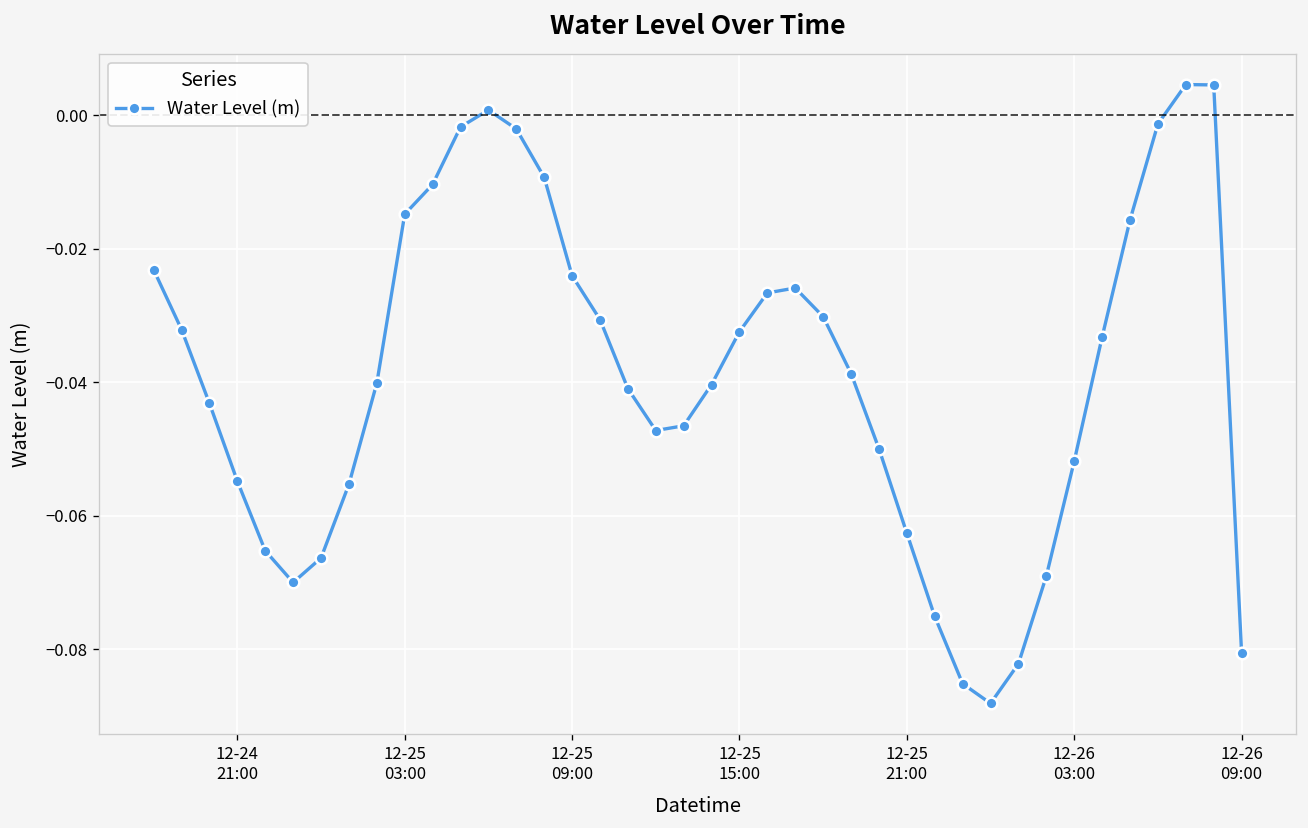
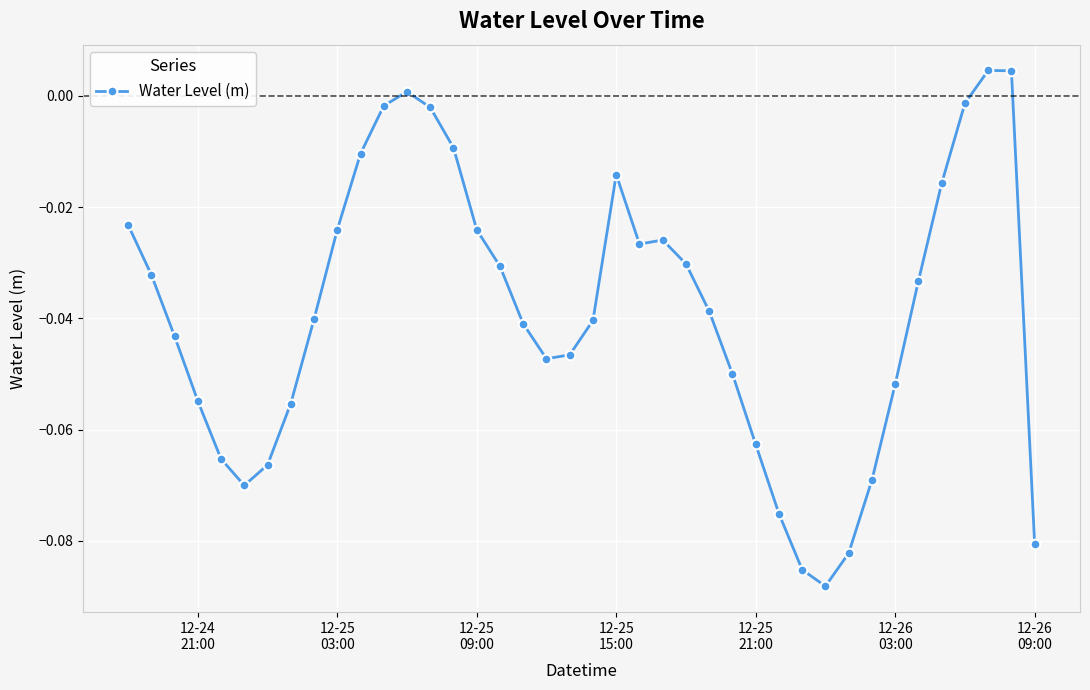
  {
    "12-24 21:00": -0.055,
-   "12-25 03:00": -0.015,
+   "12-25 03:00": -0.024,
    "12-25 09:00": -0.024,
-   "12-25 15:00": -0.032,
+   "12-25 15:00": -0.014,
    "12-25 21:00": -0.063,
    "12-26 03:00": -0.052,
    "12-26 09:00": -0.081
  }
